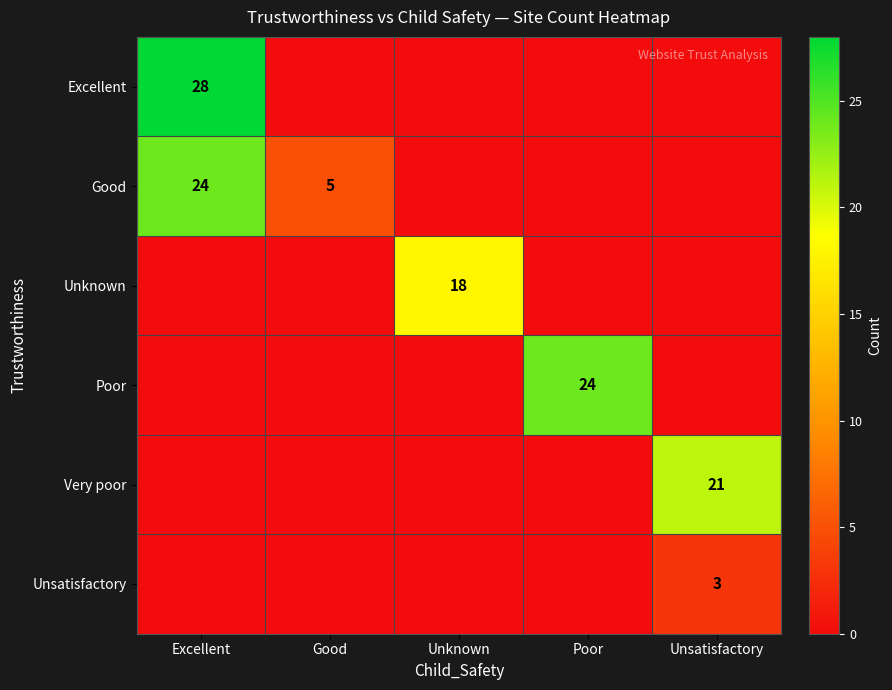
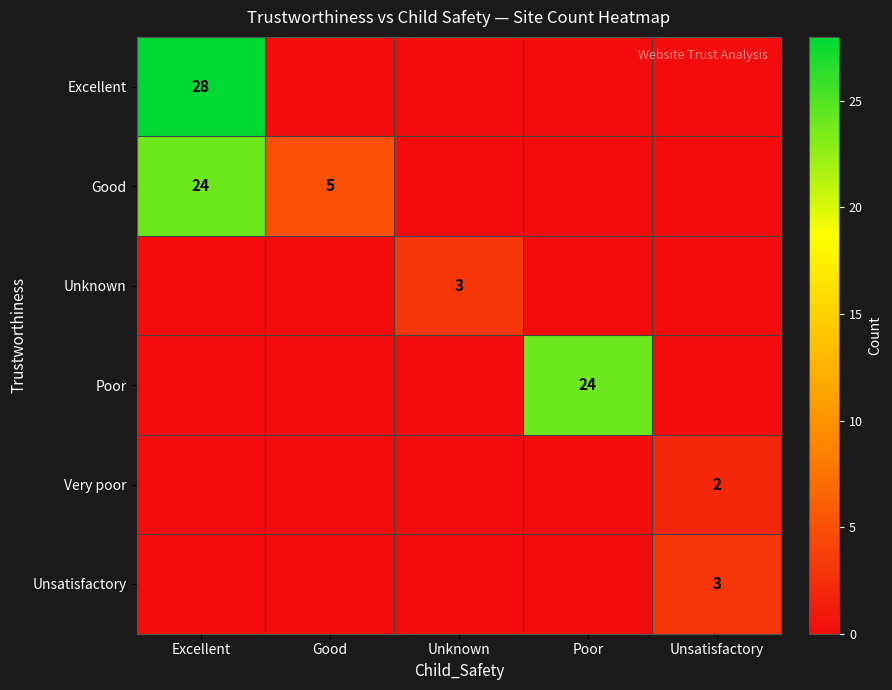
  {
    "Excellent": {
      "Excellent": 28
    },
    "Good": {
      "Excellent": 24,
      "Good": 5
    },
    "Unknown": {
-     "Unknown": 18
+     "Unknown": 3
    },
    "Poor": {
      "Poor": 24
    },
    "Very poor": {
-     "Unsatisfactory": 21
+     "Unsatisfactory": 2
    },
    "Unsatisfactory": {
      "Unsatisfactory": 3
    }
  }
